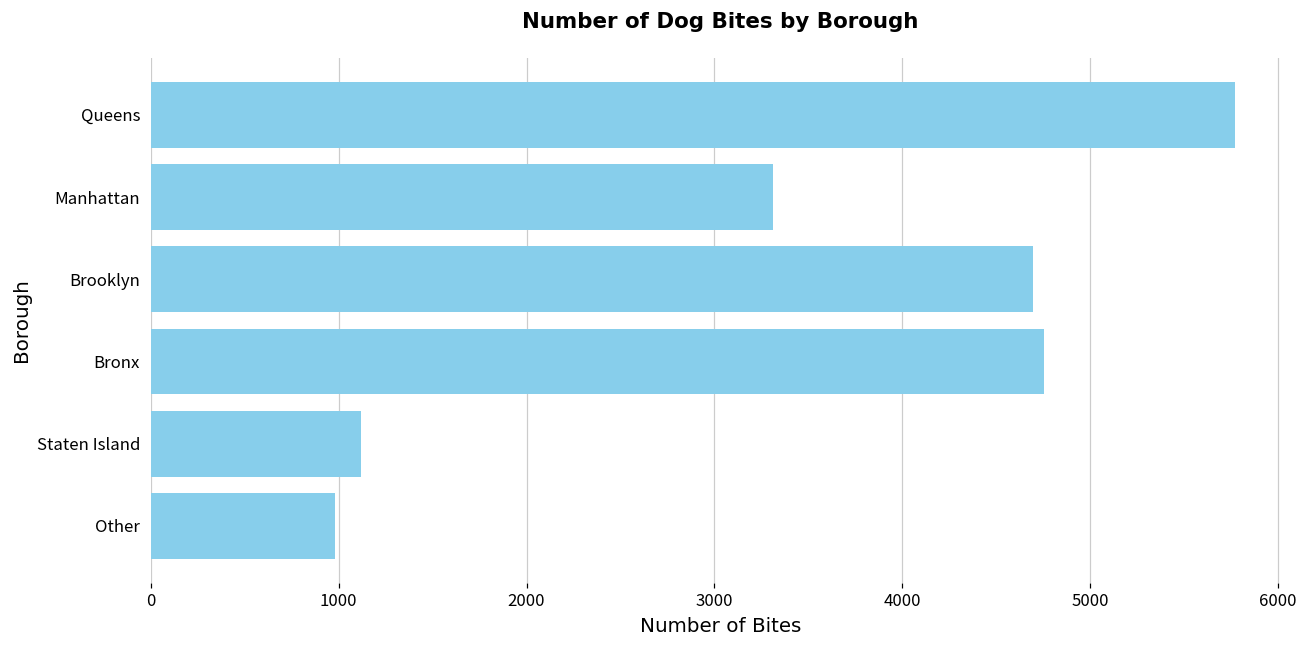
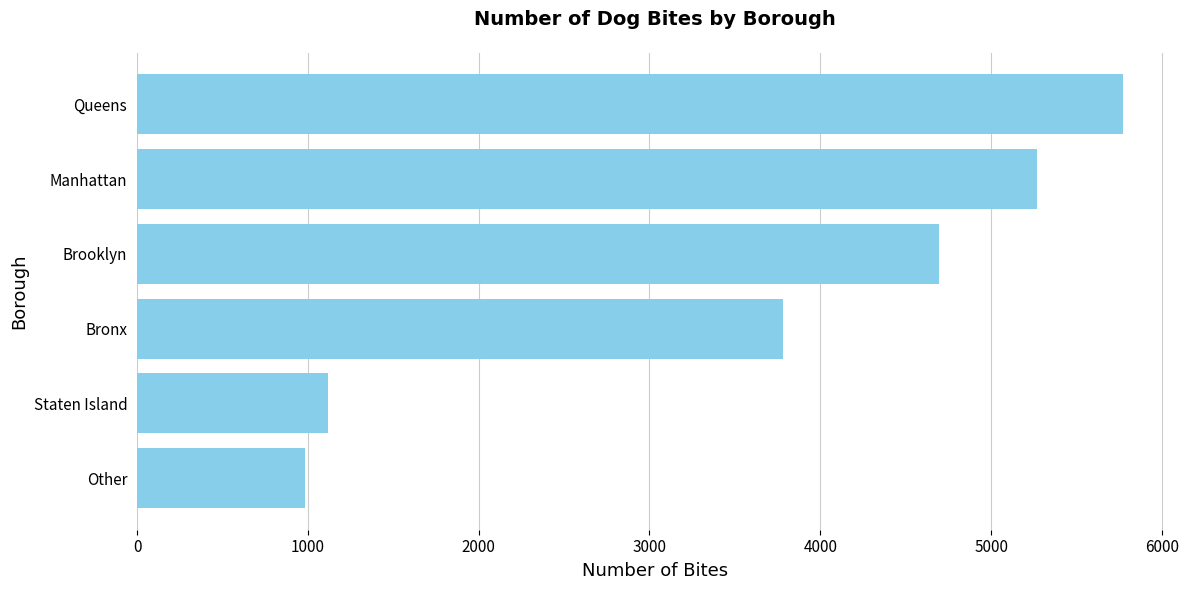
  {
    "Queens": 5770,
-   "Manhattan": 3310,
+   "Manhattan": 5270,
    "Brooklyn": 4700,
-   "Bronx": 4750,
+   "Bronx": 3780,
    "Staten Island": 1120,
    "Other": 980
  }
